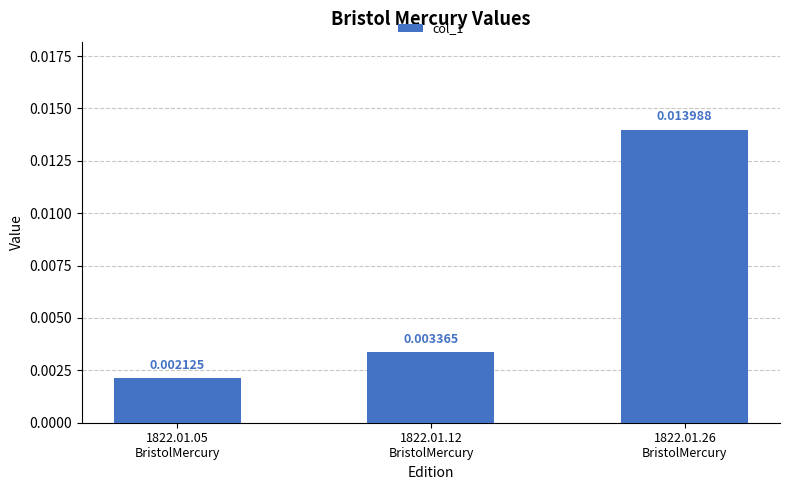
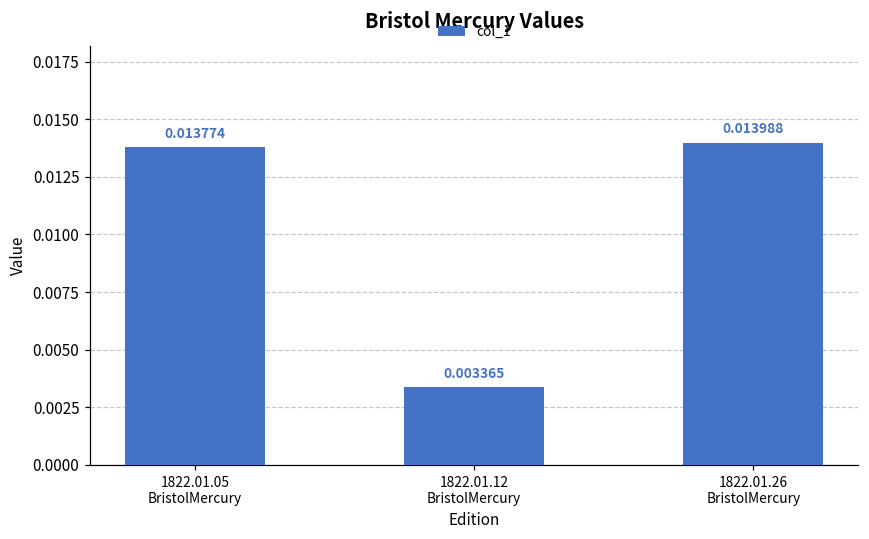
  {
-   "1822.01.05 BristolMercury": 0.002125,
+   "1822.01.05 BristolMercury": 0.013774,
    "1822.01.12 BristolMercury": 0.003365,
    "1822.01.26 BristolMercury": 0.013988
  }
